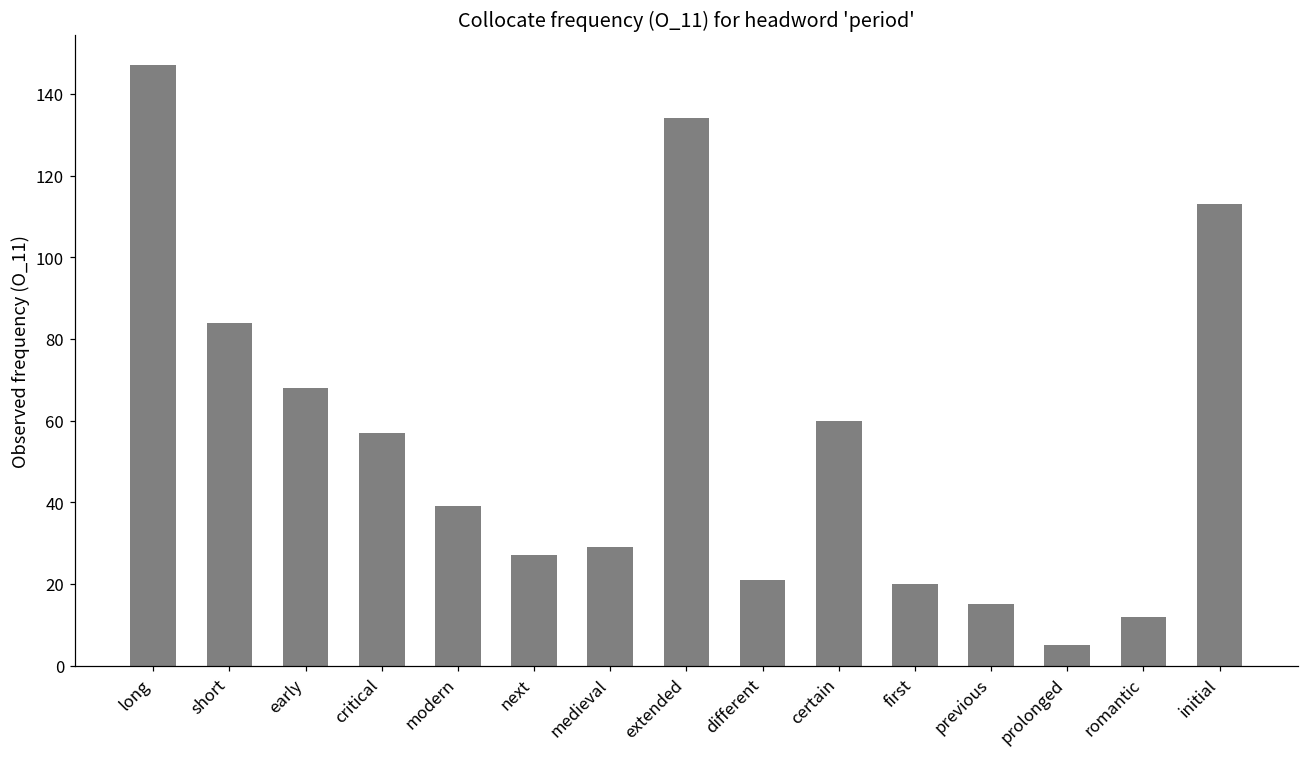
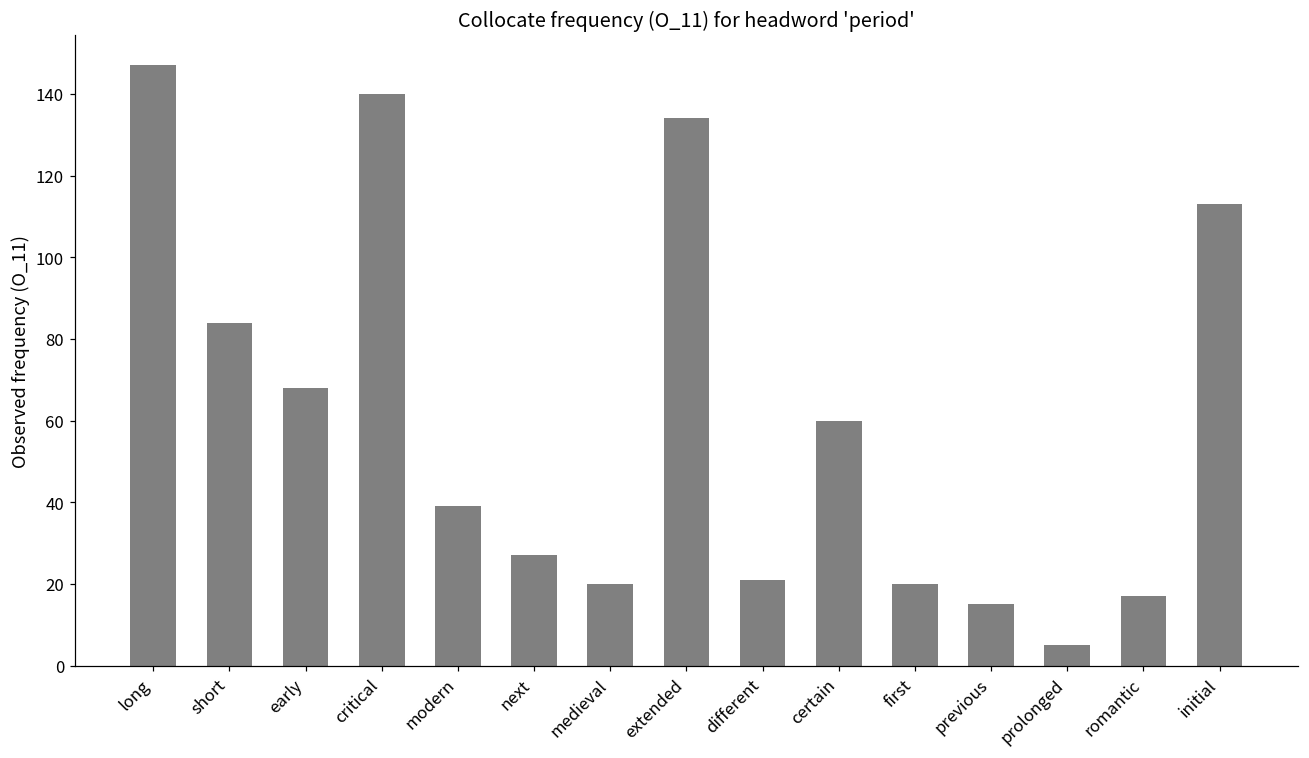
  {
    "long": 147,
    "short": 84,
    "early": 68,
-   "critical": 57,
+   "critical": 140,
    "modern": 39,
    "next": 27,
-   "medieval": 29,
+   "medieval": 20,
    "extended": 134,
    "different": 21,
    "certain": 60,
    "first": 20,
    "previous": 15,
    "prolonged": 5,
-   "romantic": 12,
+   "romantic": 17,
    "initial": 113
  }
